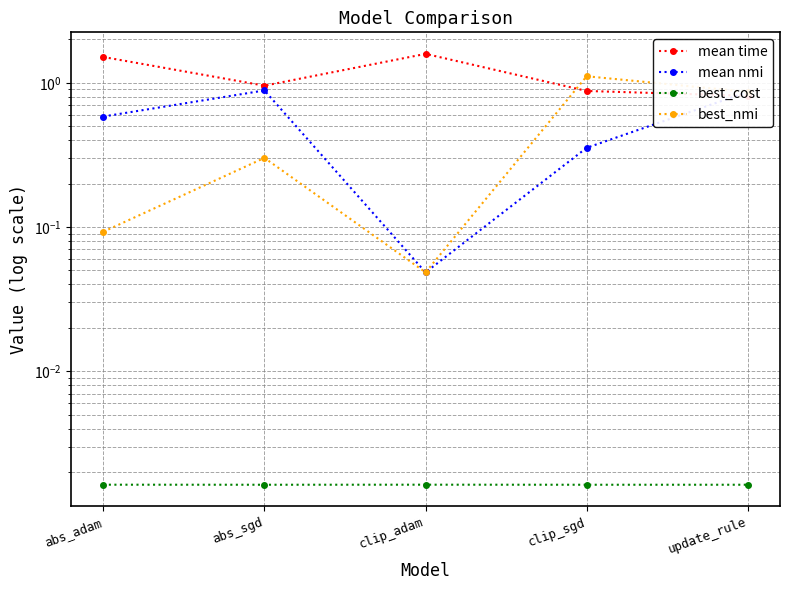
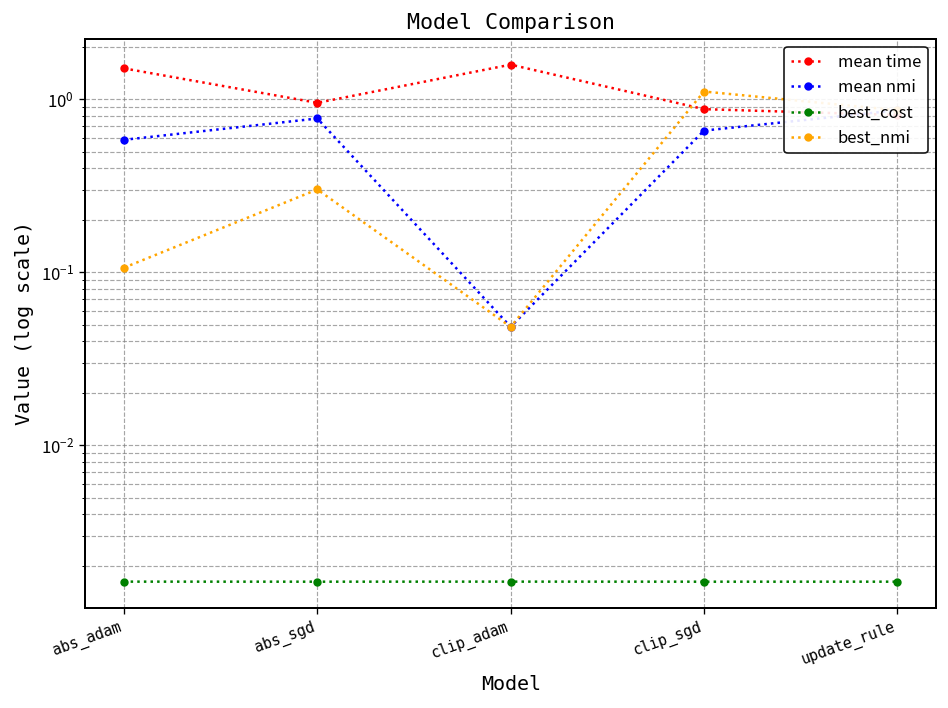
  {
    "mean time": {
      "abs_adam": 1.5,
      "abs_sgd": 1.0,
      "clip_adam": 1.6,
      "clip_sgd": 0.9
    },
    "mean nmi": {
      "abs_adam": 0.58,
-     "abs_sgd": 0.9,
-     "clip_sgd": 0.35
+     "abs_sgd": 0.8,
+     "clip_sgd": 0.7
    },
    "best_cost": {
      "abs_adam": 0.0016,
      "abs_sgd": 0.0016,
      "clip_adam": 0.0016,
      "clip_sgd": 0.0016,
      "update_rule": 0.0016
    },
    "best_nmi": {
-     "abs_adam": 0.09,
+     "abs_adam": 0.11,
      "abs_sgd": 0.30,
      "clip_sgd": 1.1
    }
  }
